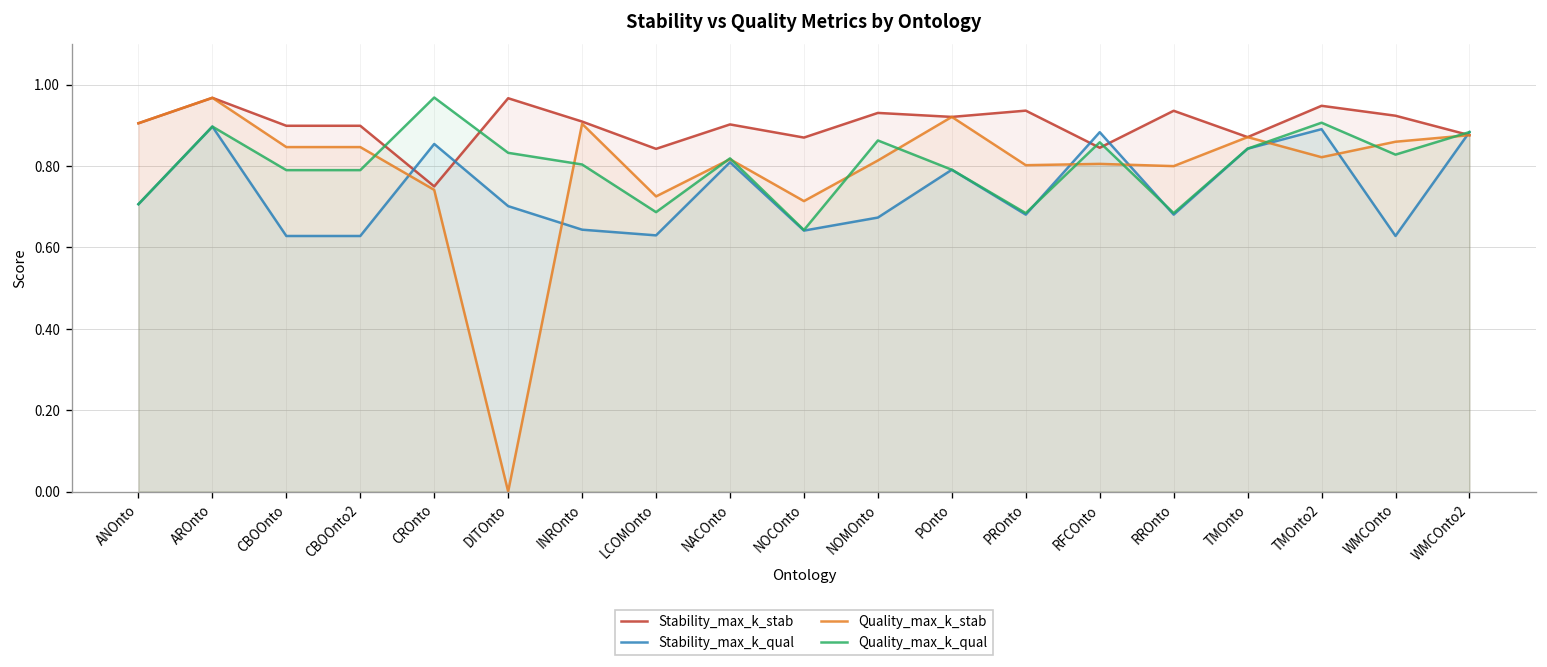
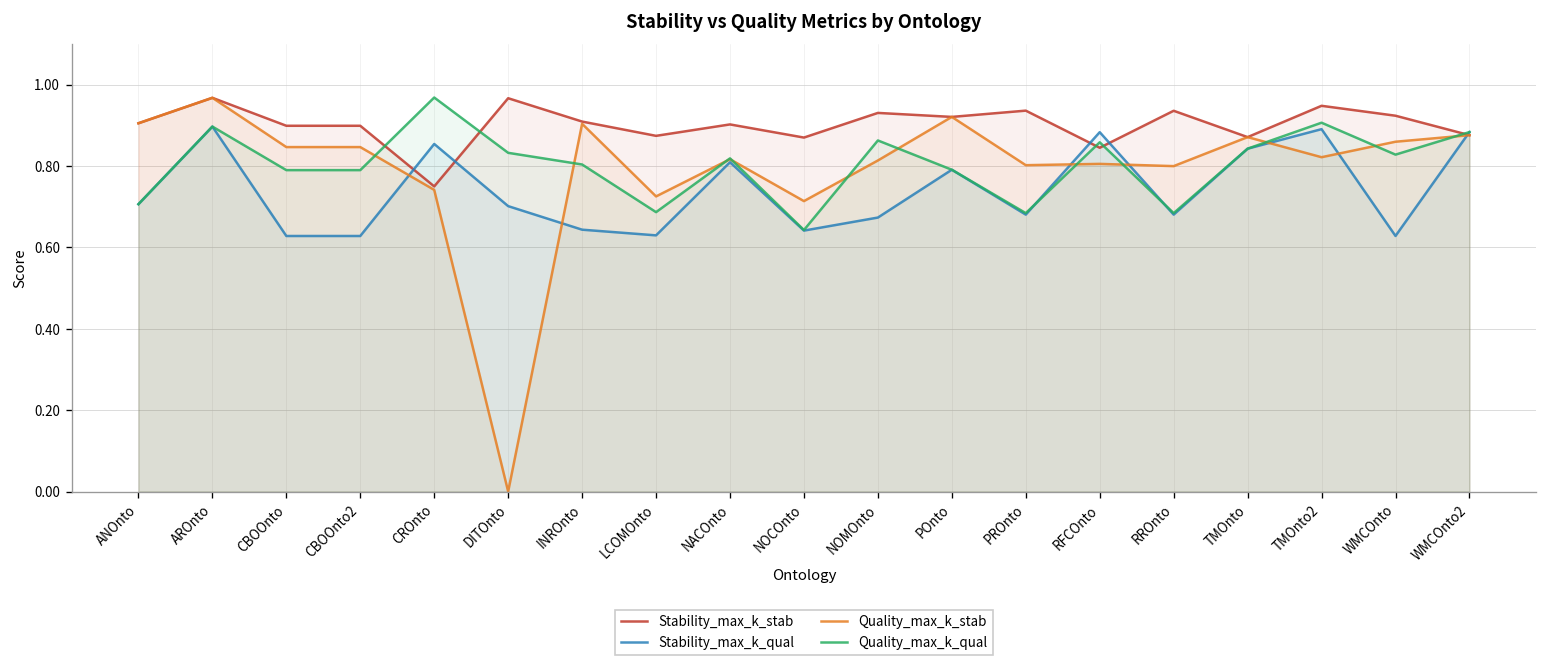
  {
    "Stability_max_k_stab": {
      "CBOOnto": 0.90,
      "CBOOnto2": 0.90,
      "CROnto": 0.75,
      "DITOnto": 0.97,
-     "LCOMOnto": 0.84,
+     "LCOMOnto": 0.87,
      "NACOnto": 0.90,
      "NOCOnto": 0.87,
      "NOMOnto": 0.93,
      "PROnto": 0.94,
      "RFCOnto": 0.84,
      "RROnto": 0.94,
      "TMOnto2": 0.95,
      "WMCOnto": 0.92
    },
    "Stability_max_k_qual": {
      "CBOOnto": 0.63,
      "CBOOnto2": 0.63,
      "CROnto": 0.85,
      "DITOnto": 0.70,
      "INROnto": 0.64,
      "LCOMOnto": 0.63,
      "NOMOnto": 0.67,
      "RFCOnto": 0.88,
      "TMOnto2": 0.89,
      "WMCOnto": 0.63
    },
    "Quality_max_k_stab": {
      "CBOOnto": 0.85,
      "CBOOnto2": 0.85,
      "CROnto": 0.74,
      "DITOnto": 0.00,
      "LCOMOnto": 0.73,
      "NOCOnto": 0.71,
      "NOMOnto": 0.81,
      "PROnto": 0.80,
      "RFCOnto": 0.80,
      "RROnto": 0.80,
      "TMOnto2": 0.82,
      "WMCOnto": 0.86
    },
    "Quality_max_k_qual": {
      "CBOOnto": 0.79,
      "CBOOnto2": 0.79,
      "CROnto": 0.97,
      "DITOnto": 0.83,
      "INROnto": 0.80,
      "LCOMOnto": 0.69,
      "NOMOnto": 0.86,
      "RFCOnto": 0.86,
      "TMOnto2": 0.91,
      "WMCOnto": 0.83
    }
  }
